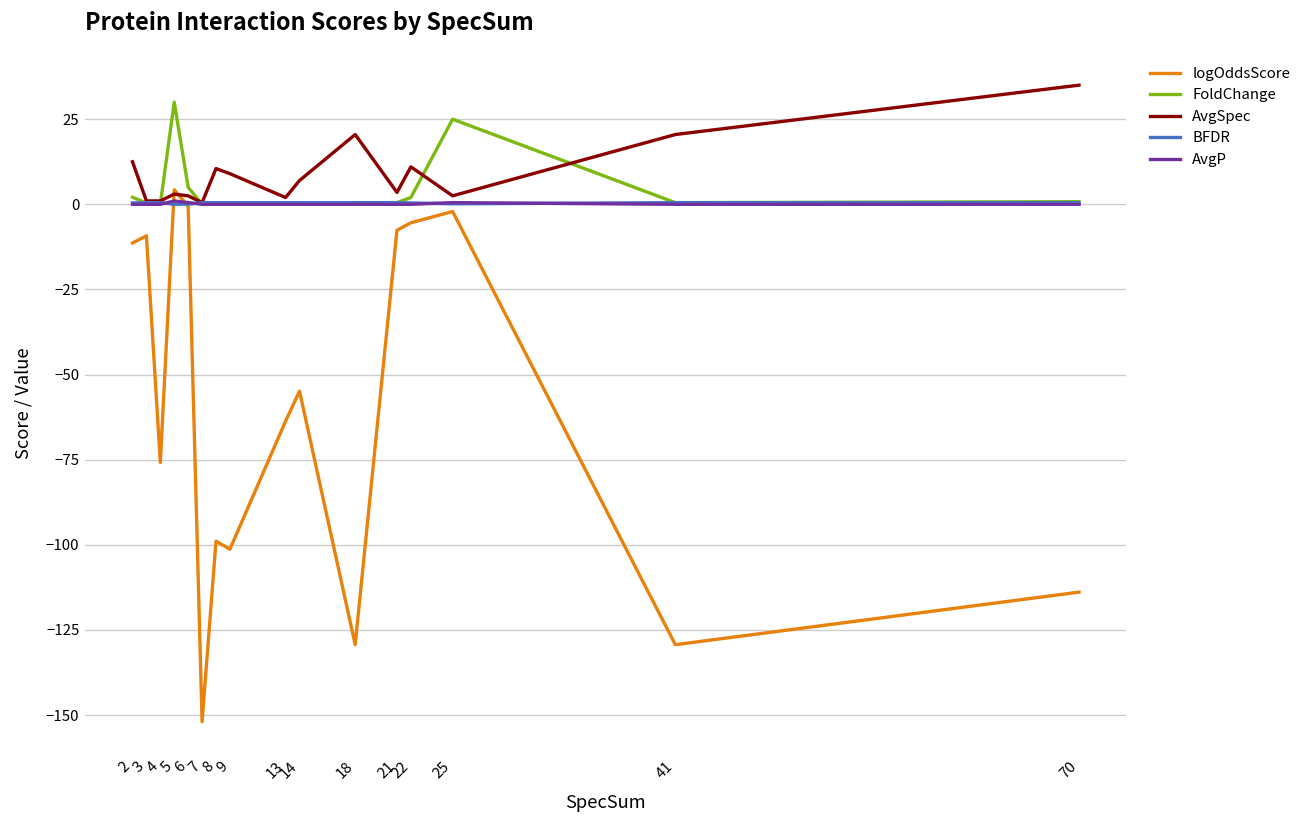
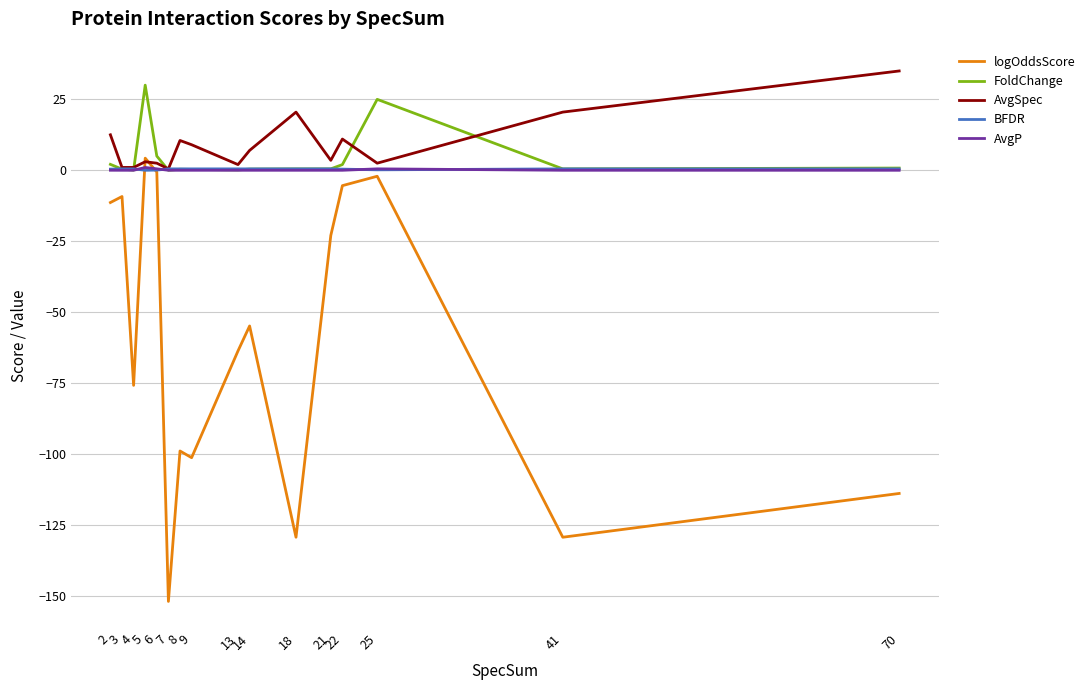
  {
    "logOddsScore": {
      "2": -11,
      "3": -9,
      "4": -76,
      "5": 4,
      "7": -152,
      "8": -99,
      "9": -101,
      "13": -64,
      "14": -55,
      "18": -129,
-     "21": -8,
+     "21": -23,
      "22": -5,
      "25": -2,
      "41": -129,
      "70": -114
    },
    "FoldChange": {
      "2": 2,
      "5": 30,
      "6": 5,
      "22": 2,
      "25": 25
    },
    "AvgSpec": {
      "2": 13,
      "5": 3,
      "6": 3,
      "8": 11,
      "9": 9,
      "13": 2,
      "14": 7,
      "18": 21,
      "21": 4,
      "22": 11,
      "25": 3,
      "41": 21,
      "70": 35
    },
    "BFDR": {
      "5": 0
    },
    "AvgP": {
      "5": 1
    }
  }
